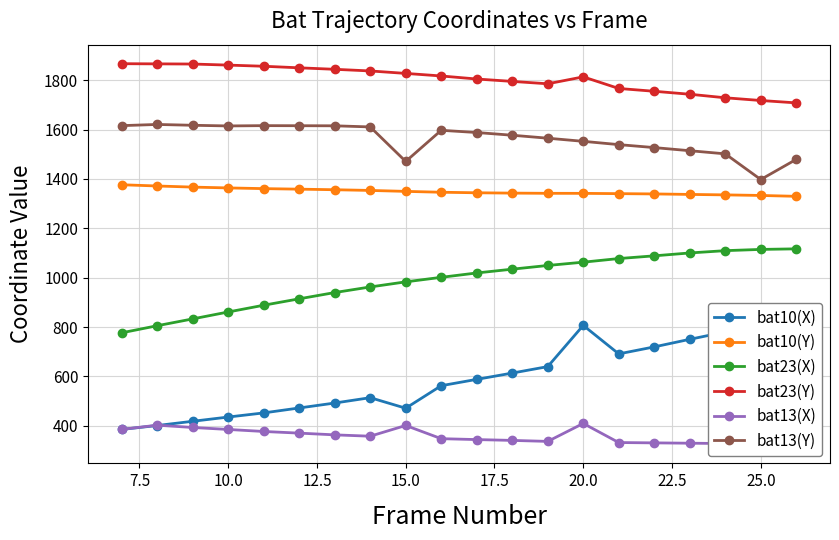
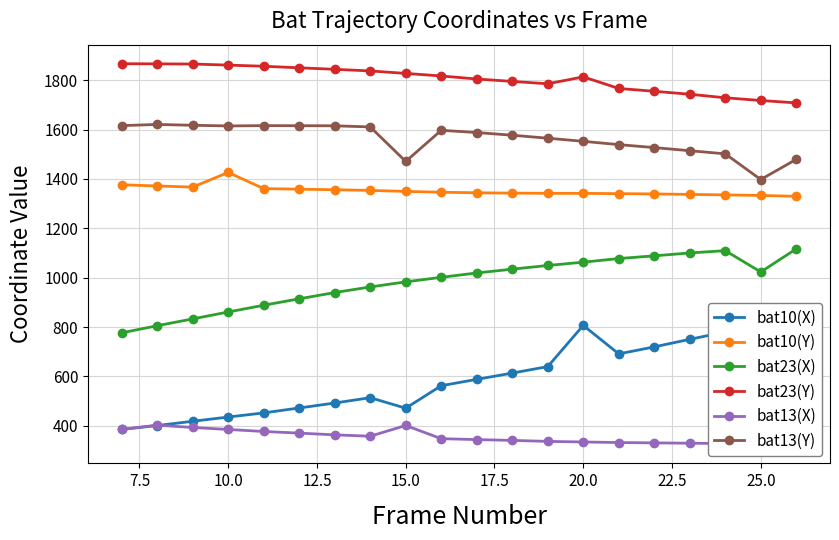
  {
    "bat10(X)": {
      "10.0": 440,
      "15.0": 470,
      "20.0": 810
    },
    "bat10(Y)": {
-     "10.0": 1360,
+     "10.0": 1430,
      "15.0": 1350,
      "20.0": 1340,
      "25.0": 1330
    },
    "bat23(X)": {
      "10.0": 860,
      "15.0": 980,
      "20.0": 1060,
-     "25.0": 1110
+     "25.0": 1020
    },
    "bat23(Y)": {
      "10.0": 1860,
      "15.0": 1830,
      "20.0": 1810,
      "25.0": 1720
    },
    "bat13(X)": {
      "10.0": 390,
      "15.0": 400,
-     "20.0": 410
+     "20.0": 330
    },
    "bat13(Y)": {
      "10.0": 1610,
      "15.0": 1470,
      "20.0": 1550,
      "25.0": 1400
    }
  }
